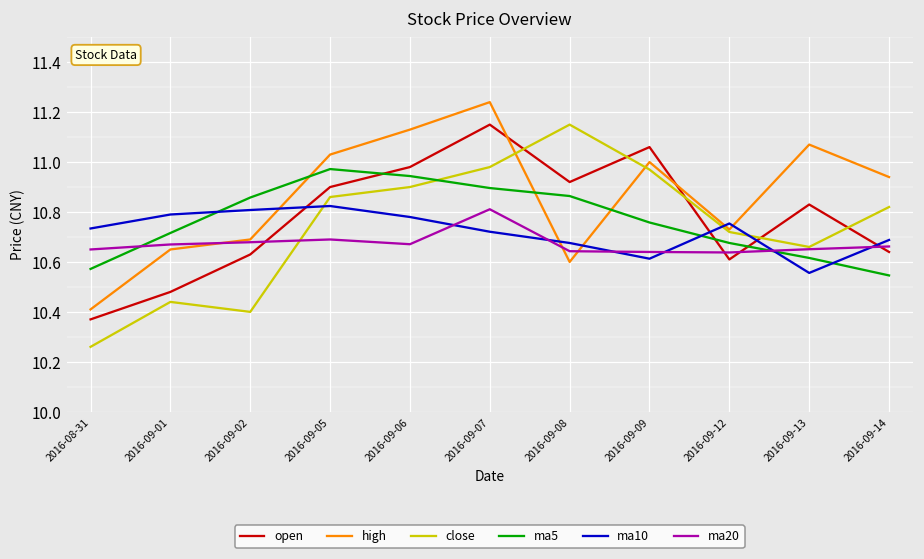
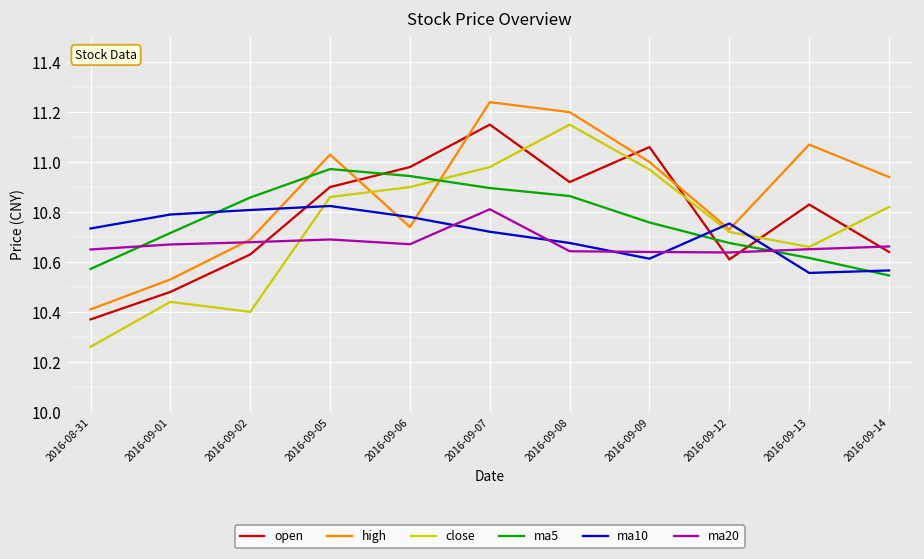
  {
    "open": {
      "2016-08-31": 10.37,
      "2016-09-01": 10.48,
      "2016-09-02": 10.63,
      "2016-09-05": 10.90,
      "2016-09-06": 10.98,
      "2016-09-07": 11.15,
      "2016-09-08": 10.92,
      "2016-09-09": 11.06,
      "2016-09-12": 10.61,
      "2016-09-13": 10.83,
      "2016-09-14": 10.64
    },
    "high": {
      "2016-08-31": 10.41,
-     "2016-09-01": 10.65,
+     "2016-09-01": 10.53,
      "2016-09-05": 11.03,
-     "2016-09-06": 11.13,
+     "2016-09-06": 10.74,
      "2016-09-07": 11.24,
-     "2016-09-08": 10.6,
+     "2016-09-08": 11.2,
      "2016-09-09": 11.00,
      "2016-09-13": 11.07,
      "2016-09-14": 10.94
    },
    "close": {
      "2016-08-31": 10.26,
      "2016-09-01": 10.44,
      "2016-09-02": 10.40,
      "2016-09-05": 10.86,
      "2016-09-06": 10.90,
      "2016-09-07": 10.98,
      "2016-09-08": 11.15,
      "2016-09-09": 10.97,
      "2016-09-14": 10.82
    },
    "ma5": {
      "2016-08-31": 10.57,
      "2016-09-01": 10.72,
      "2016-09-02": 10.86,
      "2016-09-05": 10.97,
      "2016-09-06": 10.94,
      "2016-09-07": 10.90,
      "2016-09-08": 10.86,
      "2016-09-09": 10.76,
      "2016-09-12": 10.68,
      "2016-09-13": 10.62,
      "2016-09-14": 10.55
    },
    "ma10": {
      "2016-08-31": 10.73,
      "2016-09-01": 10.79,
      "2016-09-02": 10.81,
      "2016-09-05": 10.82,
      "2016-09-06": 10.78,
      "2016-09-07": 10.72,
      "2016-09-08": 10.68,
      "2016-09-09": 10.61,
      "2016-09-12": 10.75,
      "2016-09-13": 10.56,
-     "2016-09-14": 10.69
+     "2016-09-14": 10.57
    },
    "ma20": {
      "2016-08-31": 10.65,
      "2016-09-01": 10.67,
      "2016-09-05": 10.69,
      "2016-09-06": 10.67,
      "2016-09-07": 10.81,
      "2016-09-08": 10.64,
      "2016-09-09": 10.64,
      "2016-09-12": 10.64,
      "2016-09-14": 10.66
    }
  }
